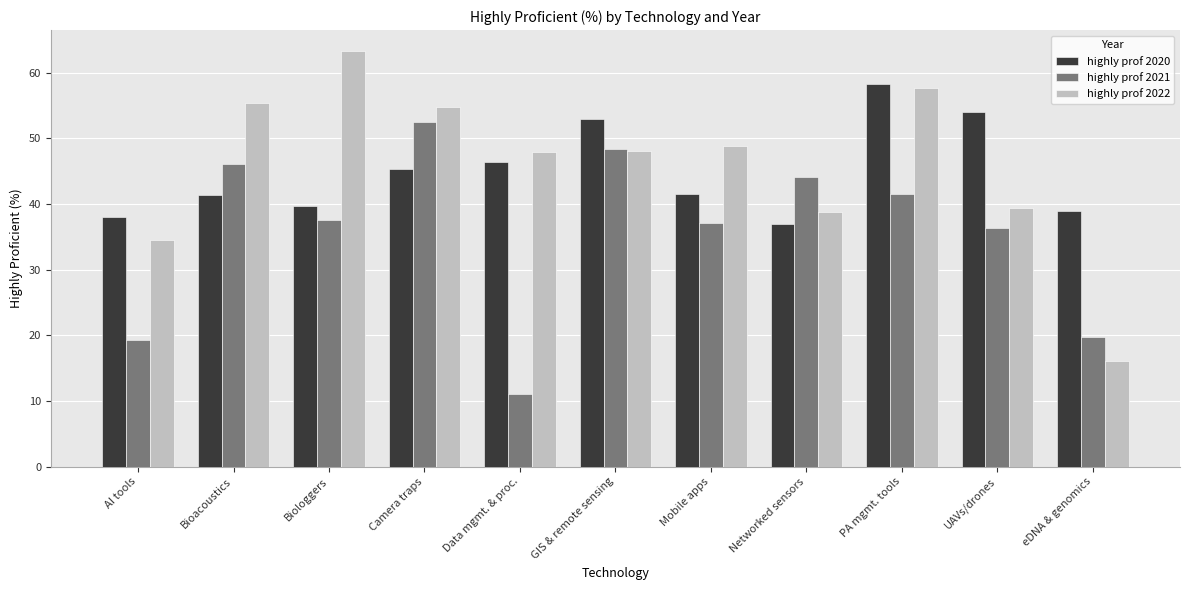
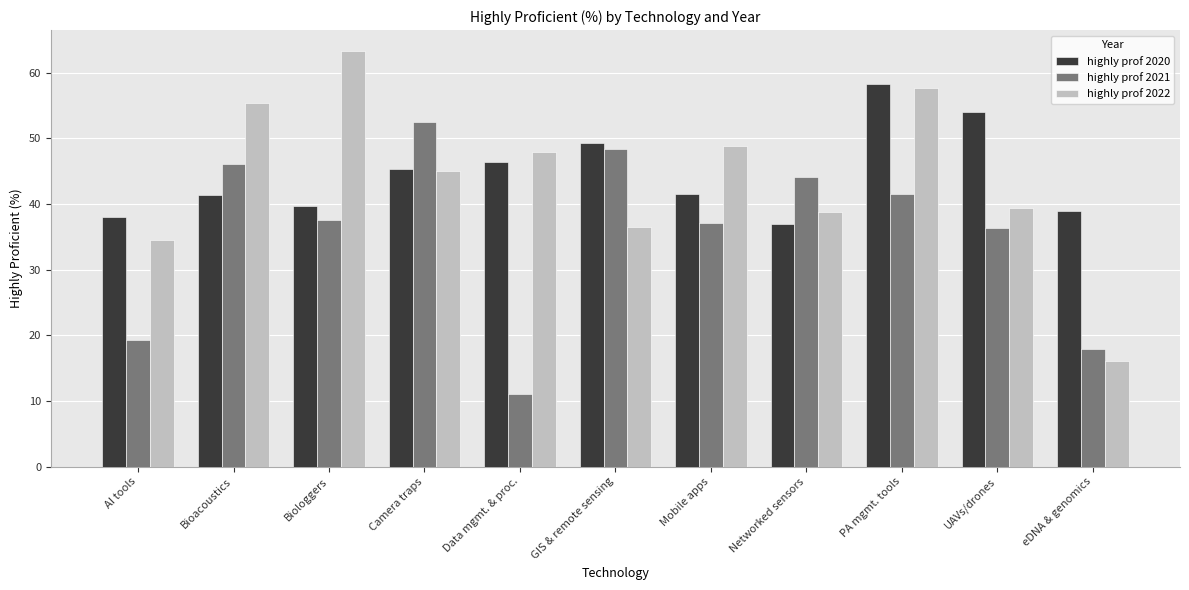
  {
    "highly prof 2020": {
      "AI tools": 38,
      "Bioacoustics": 41,
      "Biologgers": 40,
      "Camera traps": 45,
      "Data mgmt. & proc.": 46,
-     "GIS & remote sensing": 53,
+     "GIS & remote sensing": 49,
      "Mobile apps": 42,
      "Networked sensors": 37,
      "PA mgmt. tools": 58,
      "UAVs/drones": 54,
      "eDNA & genomics": 39
    },
    "highly prof 2021": {
      "AI tools": 19,
      "Bioacoustics": 46,
      "Biologgers": 38,
      "Camera traps": 53,
      "Data mgmt. & proc.": 11,
      "GIS & remote sensing": 48,
      "Mobile apps": 37,
      "Networked sensors": 44,
      "PA mgmt. tools": 42,
      "UAVs/drones": 36,
-     "eDNA & genomics": 20
+     "eDNA & genomics": 18
    },
    "highly prof 2022": {
      "AI tools": 35,
      "Bioacoustics": 55,
      "Biologgers": 63,
-     "Camera traps": 55,
+     "Camera traps": 45,
      "Data mgmt. & proc.": 48,
-     "GIS & remote sensing": 48,
+     "GIS & remote sensing": 37,
      "Mobile apps": 49,
      "Networked sensors": 39,
      "PA mgmt. tools": 58,
      "UAVs/drones": 39,
      "eDNA & genomics": 16
    }
  }
